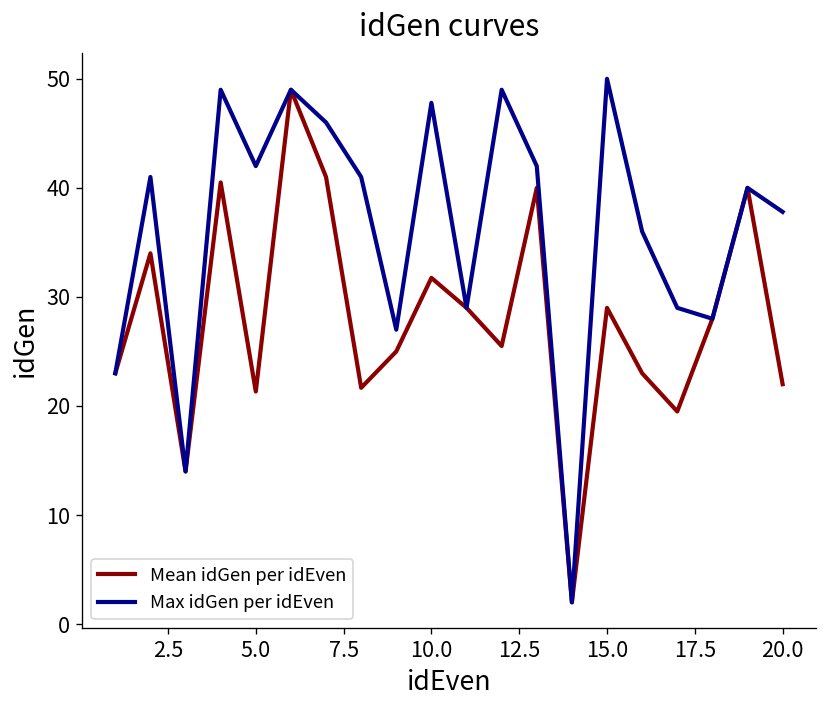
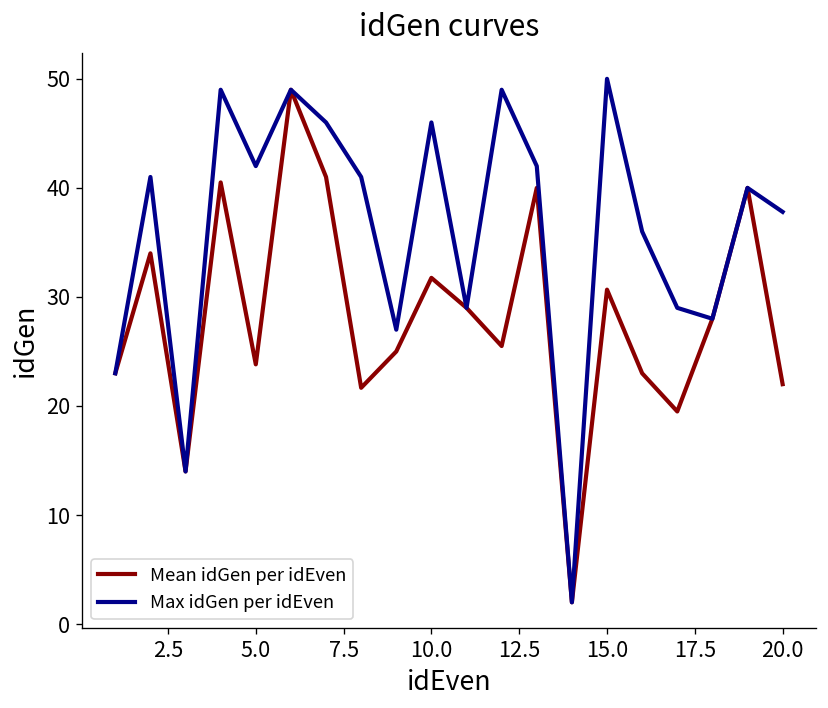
  {
    "Mean idGen per idEven": {
-     "5.0": 21,
+     "5.0": 24,
      "10.0": 32,
-     "15.0": 29,
+     "15.0": 31,
      "20.0": 22
    },
    "Max idGen per idEven": {
      "5.0": 42,
-     "10.0": 48,
+     "10.0": 46,
      "15.0": 50,
      "20.0": 38
    }
  }
